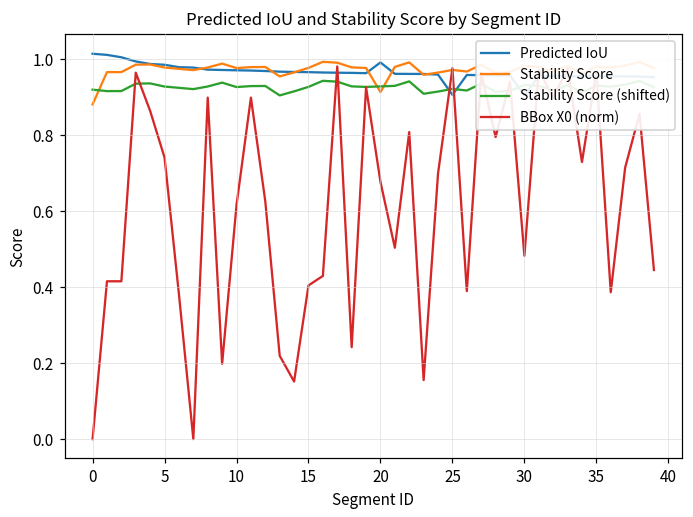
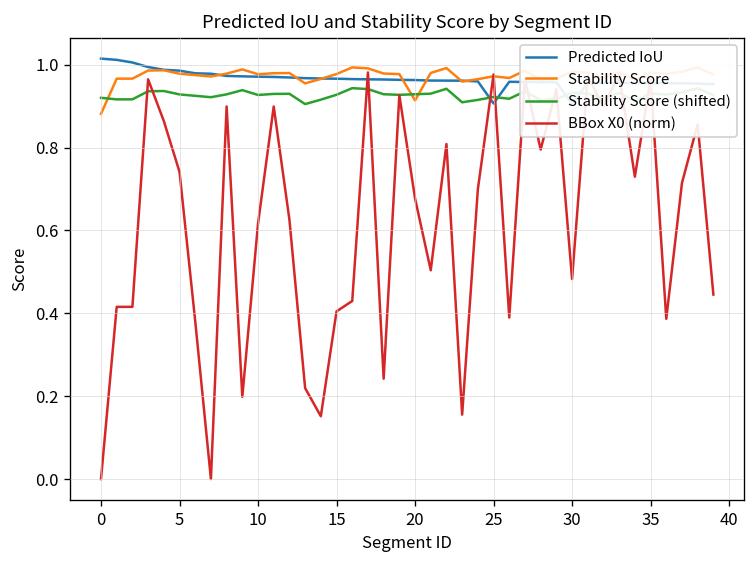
  {
    "Predicted IoU": {
      "0": 1.01,
      "15": 0.97,
-     "20": 0.99,
+     "20": 0.96,
      "25": 0.91
    },
    "Stability Score": {
      "0": 0.88,
      "15": 0.98,
      "20": 0.91
    },
    "Stability Score (shifted)": {
      "0": 0.92,
      "5": 0.93,
      "10": 0.93,
      "15": 0.93,
      "20": 0.93,
      "25": 0.92
    },
    "BBox X0 (norm)": {
      "0": 0.00,
      "5": 0.74,
      "10": 0.62,
      "15": 0.40,
      "20": 0.68,
      "30": 0.48
    }
  }
